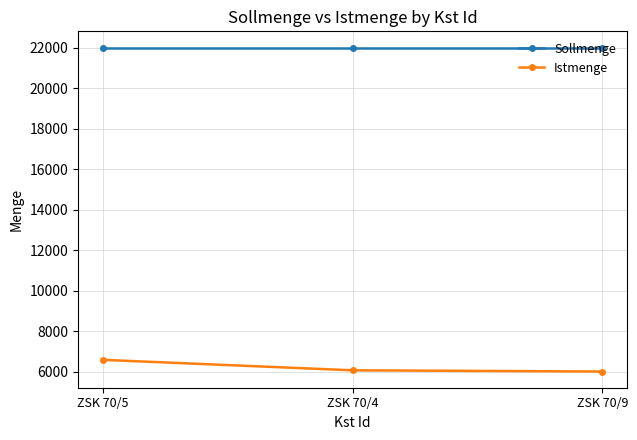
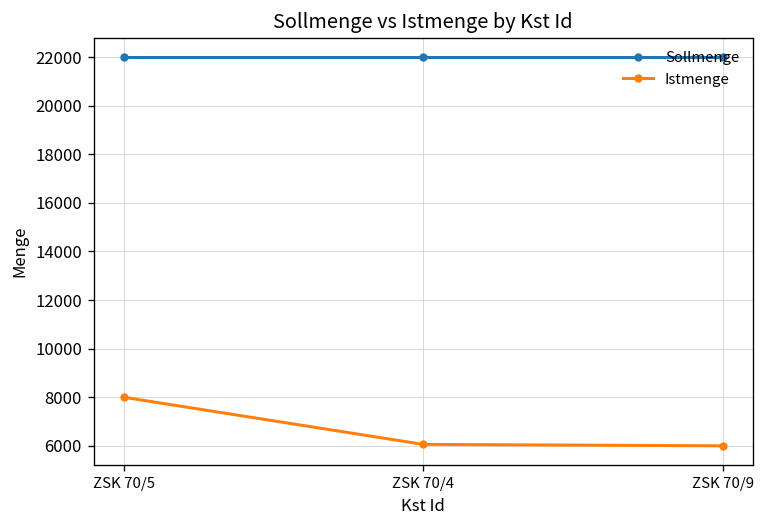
  {
    "Sollmenge": {
      "ZSK 70/5": 22000,
      "ZSK 70/4": 22000,
      "ZSK 70/9": 22000
    },
    "Istmenge": {
-     "ZSK 70/5": 6600,
+     "ZSK 70/5": 8000,
      "ZSK 70/4": 6100,
      "ZSK 70/9": 6000
    }
  }
